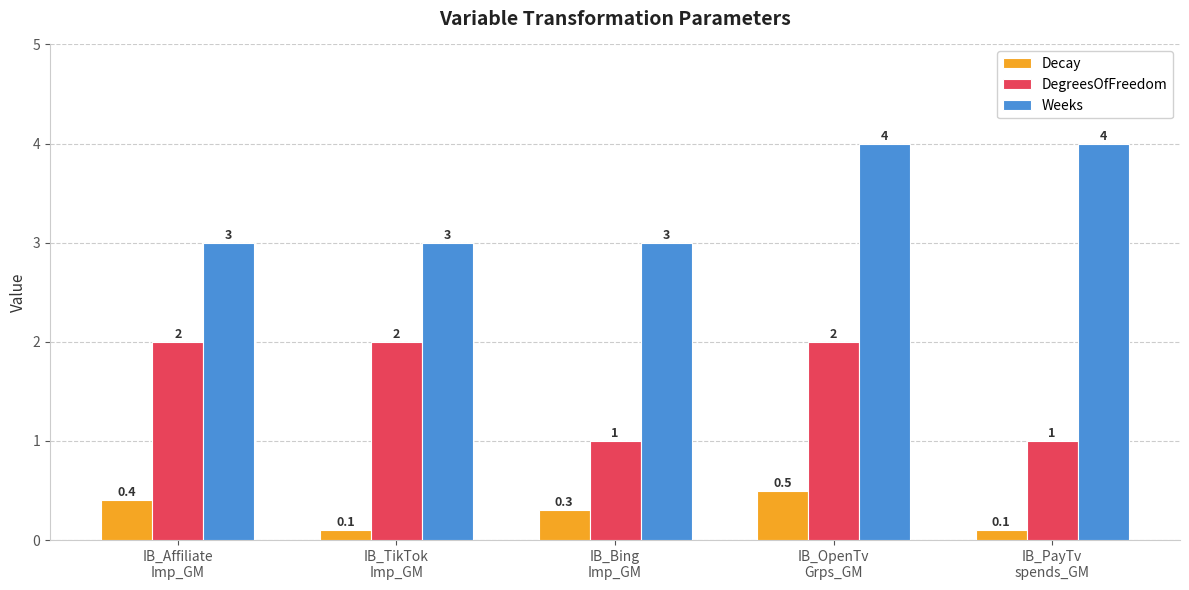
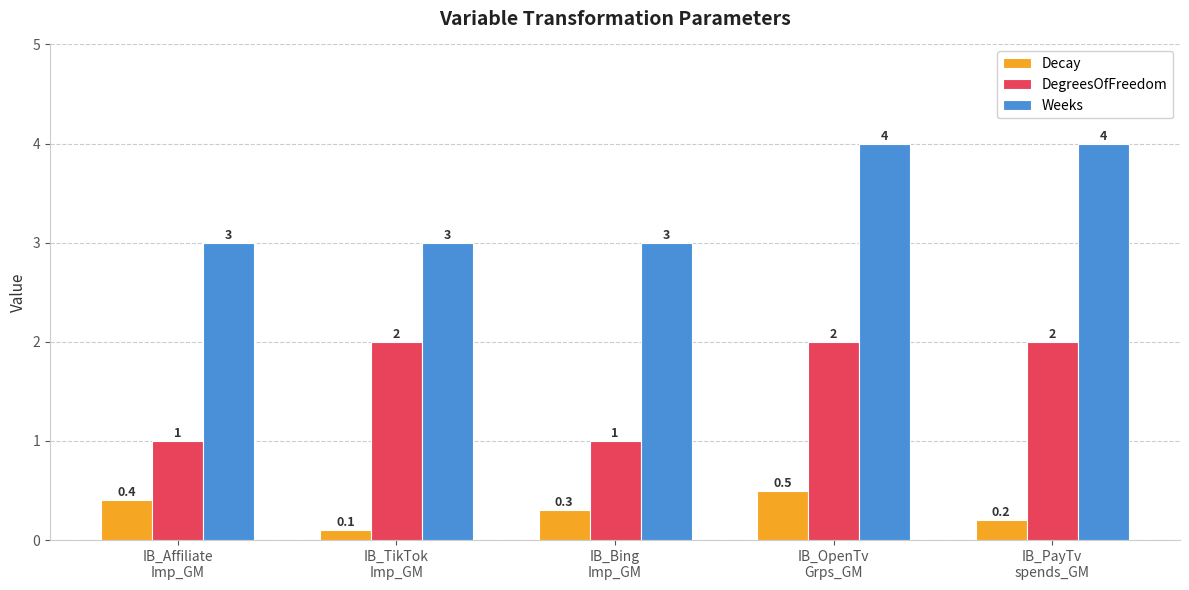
  {
    "Decay": {
      "IB_Affiliate Imp_GM": 0.4,
      "IB_TikTok Imp_GM": 0.1,
      "IB_Bing Imp_GM": 0.3,
      "IB_OpenTv Grps_GM": 0.5,
-     "IB_PayTv spends_GM": 0.1
+     "IB_PayTv spends_GM": 0.2
    },
    "DegreesOfFreedom": {
-     "IB_Affiliate Imp_GM": 2,
+     "IB_Affiliate Imp_GM": 1,
      "IB_TikTok Imp_GM": 2,
      "IB_Bing Imp_GM": 1,
      "IB_OpenTv Grps_GM": 2,
-     "IB_PayTv spends_GM": 1
+     "IB_PayTv spends_GM": 2
    },
    "Weeks": {
      "IB_Affiliate Imp_GM": 3,
      "IB_TikTok Imp_GM": 3,
      "IB_Bing Imp_GM": 3,
      "IB_OpenTv Grps_GM": 4,
      "IB_PayTv spends_GM": 4
    }
  }
